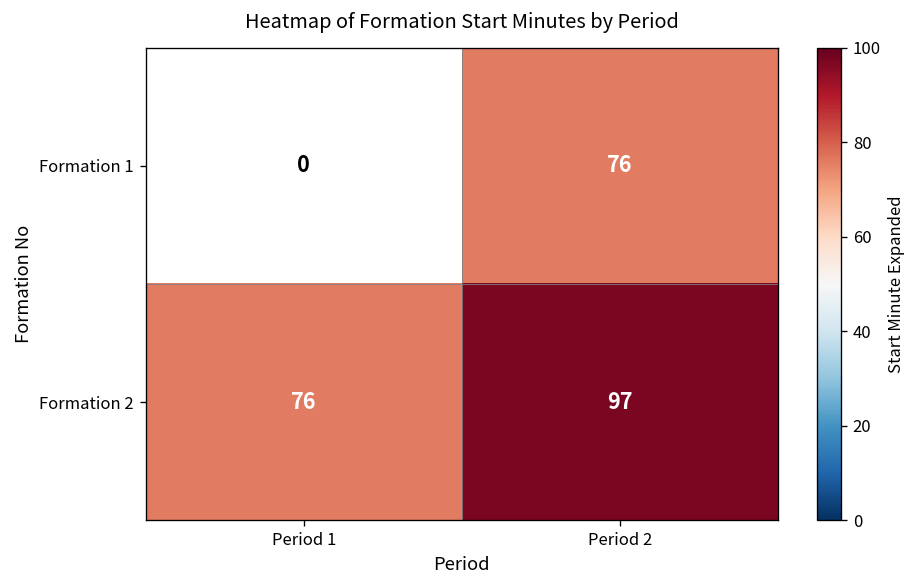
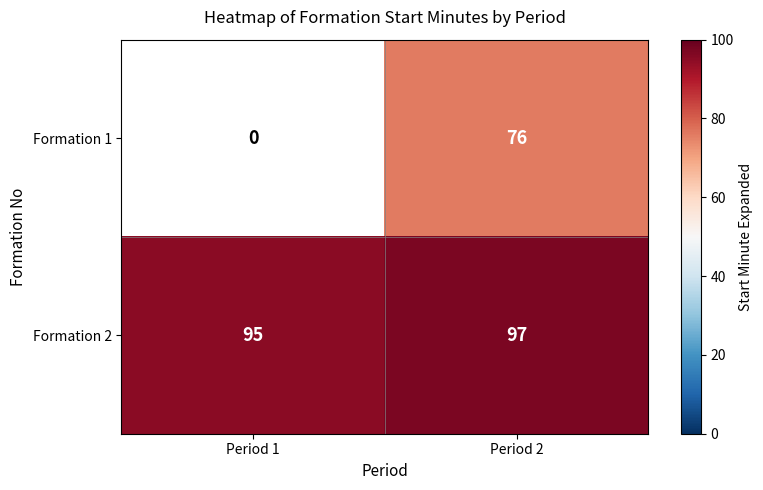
  {
    "Formation 1": {
      "Period 2": 76
    },
    "Formation 2": {
-     "Period 1": 76,
+     "Period 1": 95,
      "Period 2": 97
    }
  }
